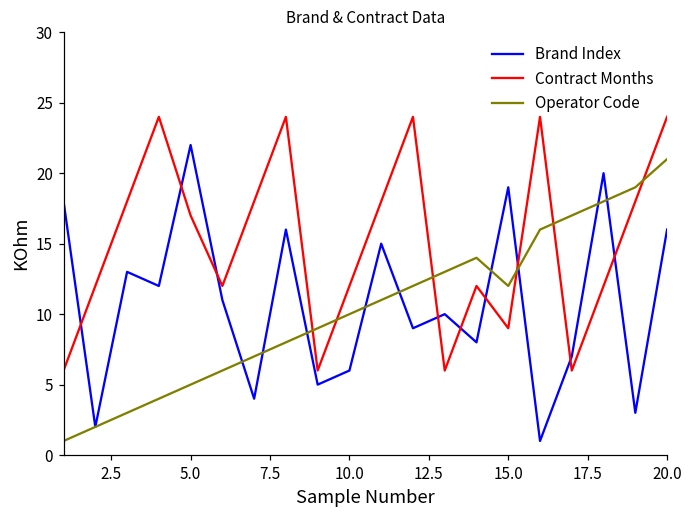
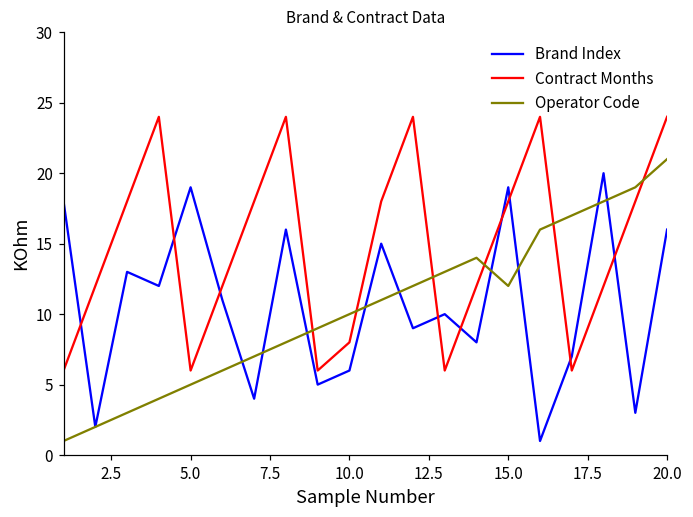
  {
    "Brand Index": {
-     "5.0": 22,
+     "5.0": 19,
      "10.0": 6,
      "15.0": 19,
      "20.0": 16
    },
    "Contract Months": {
-     "5.0": 17,
-     "10.0": 12,
-     "15.0": 9,
+     "5.0": 6,
+     "10.0": 8,
+     "15.0": 18,
      "20.0": 24
    },
    "Operator Code": {
      "5.0": 5,
      "10.0": 10,
      "15.0": 12,
      "20.0": 21
    }
  }
